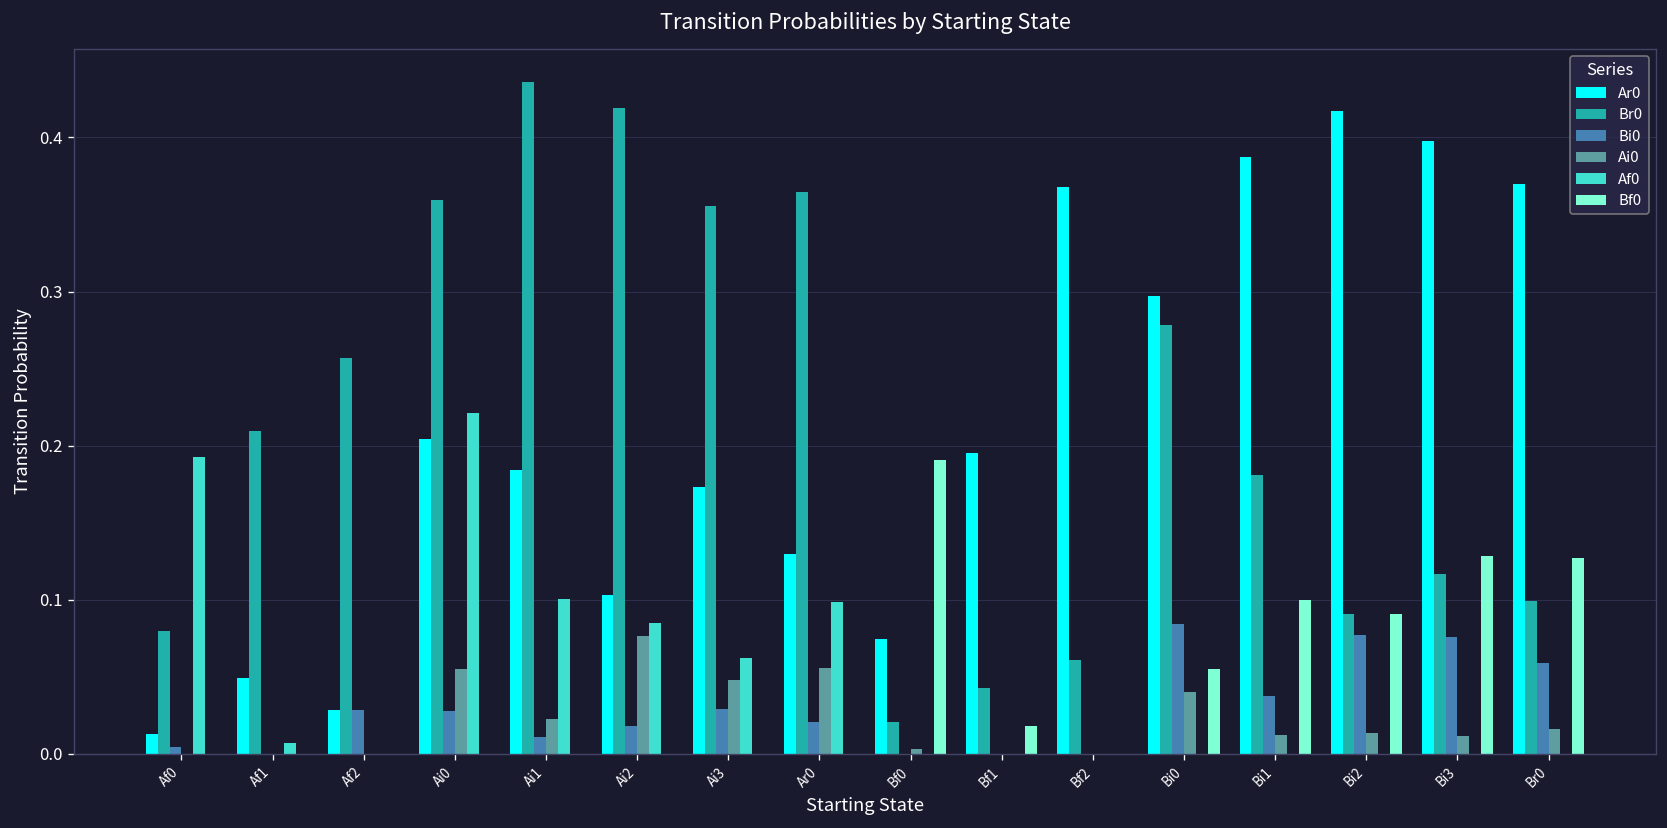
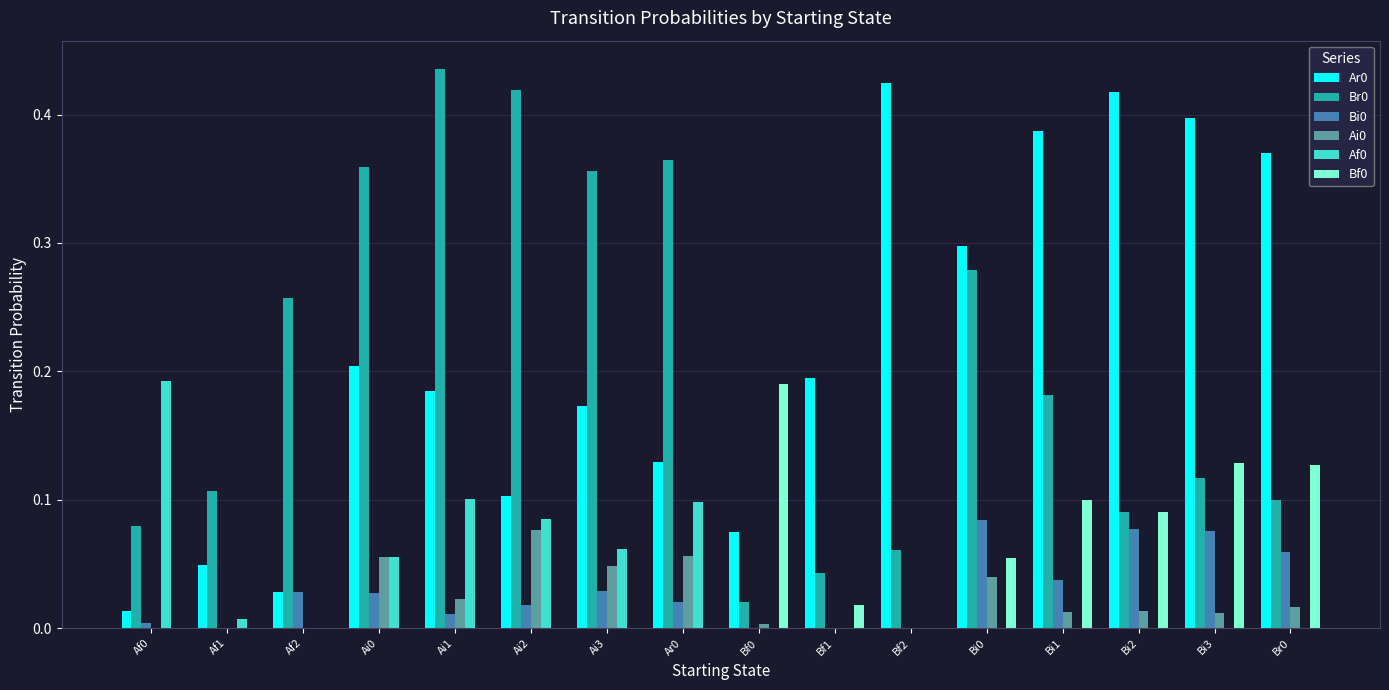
  {
    "Ar0": {
      "Af0": 0.013,
      "Af1": 0.049,
      "Af2": 0.029,
      "Ai0": 0.204,
      "Ai1": 0.184,
      "Ai2": 0.103,
      "Ai3": 0.173,
      "Ar0": 0.129,
      "Bf0": 0.075,
      "Bf1": 0.195,
-     "Bf2": 0.368,
+     "Bf2": 0.424,
      "Bi0": 0.297,
      "Bi1": 0.388,
      "Bi2": 0.417,
      "Bi3": 0.398,
      "Br0": 0.370
    },
    "Br0": {
      "Af0": 0.079,
-     "Af1": 0.210,
+     "Af1": 0.107,
      "Af2": 0.257,
      "Ai0": 0.359,
      "Ai1": 0.436,
      "Ai2": 0.419,
      "Ai3": 0.356,
      "Ar0": 0.364,
      "Bf0": 0.020,
      "Bf1": 0.043,
      "Bf2": 0.061,
      "Bi0": 0.279,
      "Bi1": 0.181,
      "Bi2": 0.091,
      "Bi3": 0.117,
      "Br0": 0.099
    },
    "Af0": {
      "Af0": 0.192,
      "Af1": 0.007,
      "Af2": 0.000,
-     "Ai0": 0.221,
+     "Ai0": 0.055,
      "Ai1": 0.101,
      "Ai2": 0.085,
      "Ai3": 0.062,
      "Ar0": 0.098,
      "Bf0": 0.000,
      "Bf1": 0.000,
      "Bf2": 0.000,
      "Bi0": 0.000,
      "Bi1": 0.000,
      "Bi2": 0.000,
      "Bi3": 0.000,
      "Br0": 0.000
    },
    "Bf0": {
      "Af0": 0.000,
      "Af1": 0.000,
      "Af2": 0.000,
      "Ai0": 0.000,
      "Ai1": 0.000,
      "Ai2": 0.000,
      "Ai3": 0.000,
      "Ar0": 0.000,
      "Bf0": 0.190,
      "Bf1": 0.018,
      "Bf2": 0.000,
      "Bi0": 0.055,
      "Bi1": 0.100,
      "Bi2": 0.091,
      "Bi3": 0.129,
      "Br0": 0.127
    }
  }
